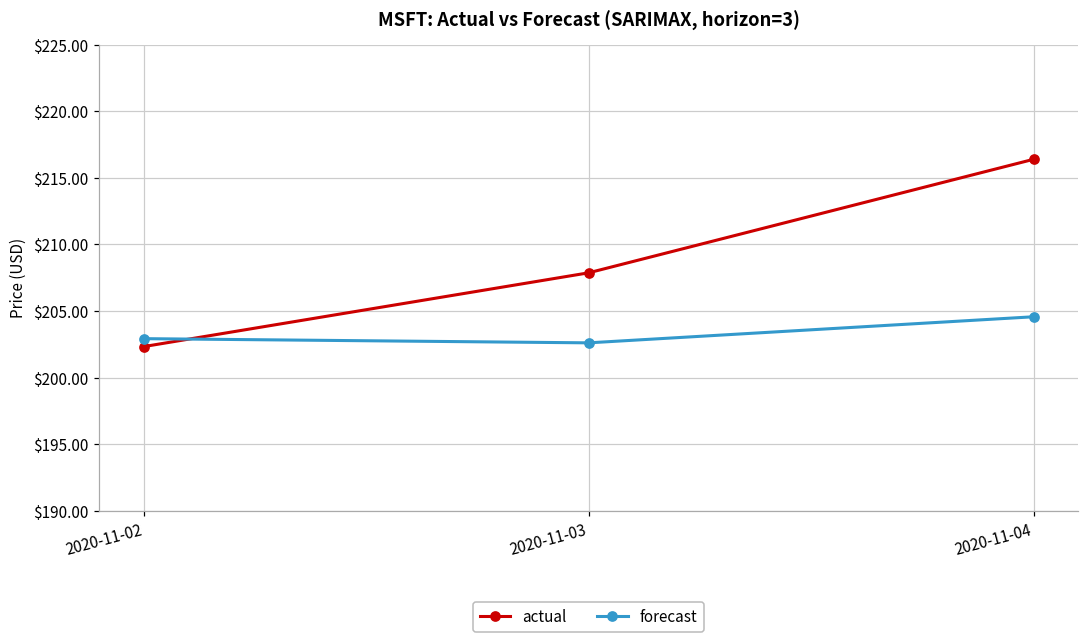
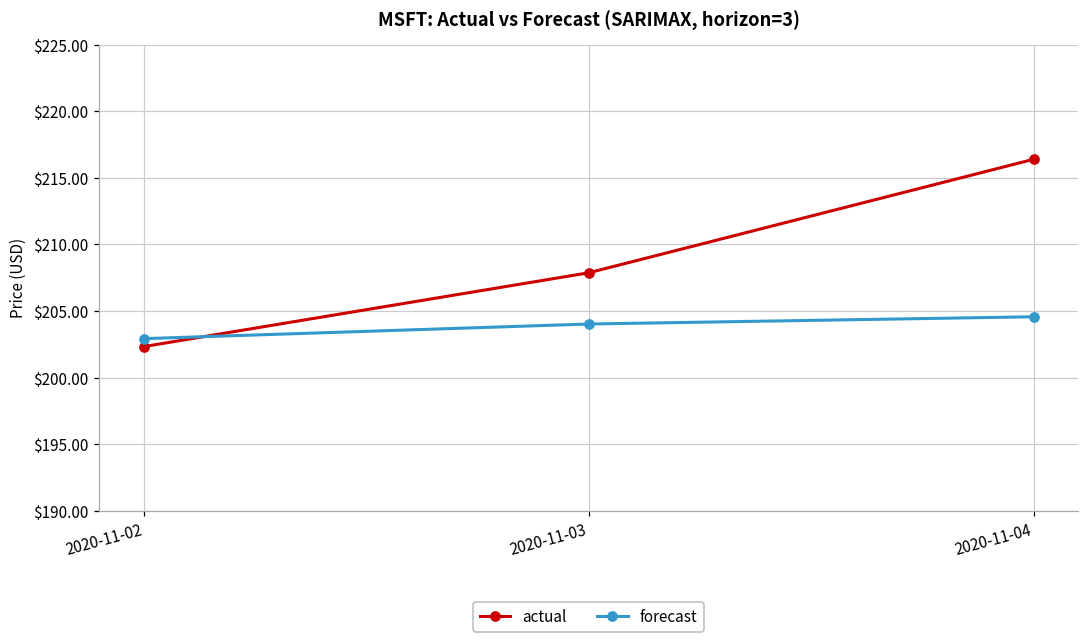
  {
    "actual": {
      "2020-11-02": "$202.3",
      "2020-11-03": "$207.9",
      "2020-11-04": "$216.4"
    },
    "forecast": {
      "2020-11-02": "$202.9",
-     "2020-11-03": "$202.6",
+     "2020-11-03": "$204.0",
      "2020-11-04": "$204.6"
    }
  }
